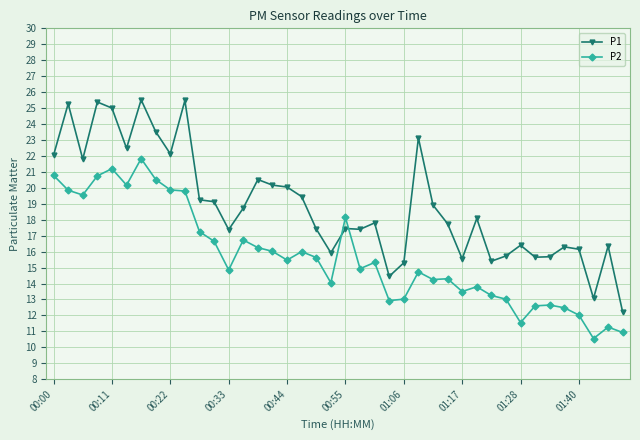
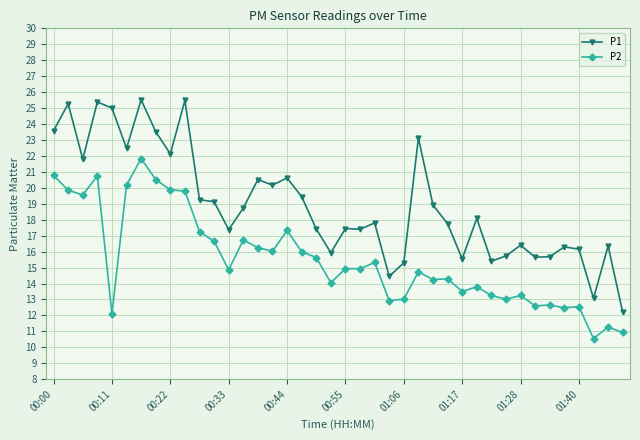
  {
    "P1": {
-     "00:00": 22.1,
+     "00:00": 23.6,
      "00:11": 25.0,
      "00:22": 22.1,
      "00:33": 17.4,
-     "00:44": 20.1,
+     "00:44": 20.6,
      "00:55": 17.5,
      "01:06": 15.3,
      "01:17": 15.6,
      "01:28": 16.4,
      "01:40": 16.2
    },
    "P2": {
      "00:00": 20.8,
-     "00:11": 21.2,
+     "00:11": 12.1,
      "00:22": 19.9,
      "00:33": 14.9,
-     "00:44": 15.5,
-     "00:55": 18.1,
+     "00:44": 17.3,
+     "00:55": 14.9,
      "01:06": 13.0,
      "01:17": 13.5,
-     "01:28": 11.6,
-     "01:40": 12.0
+     "01:28": 13.3,
+     "01:40": 12.6
    }
  }
